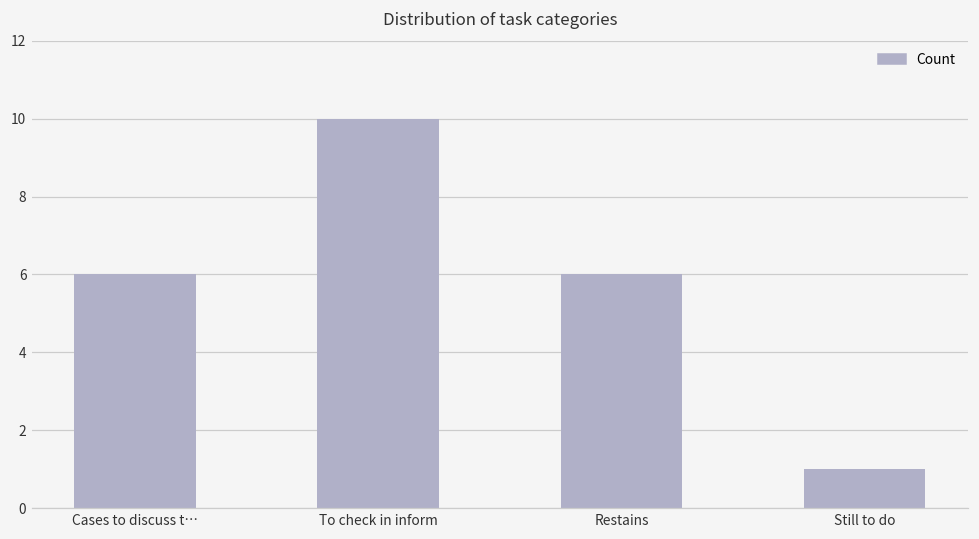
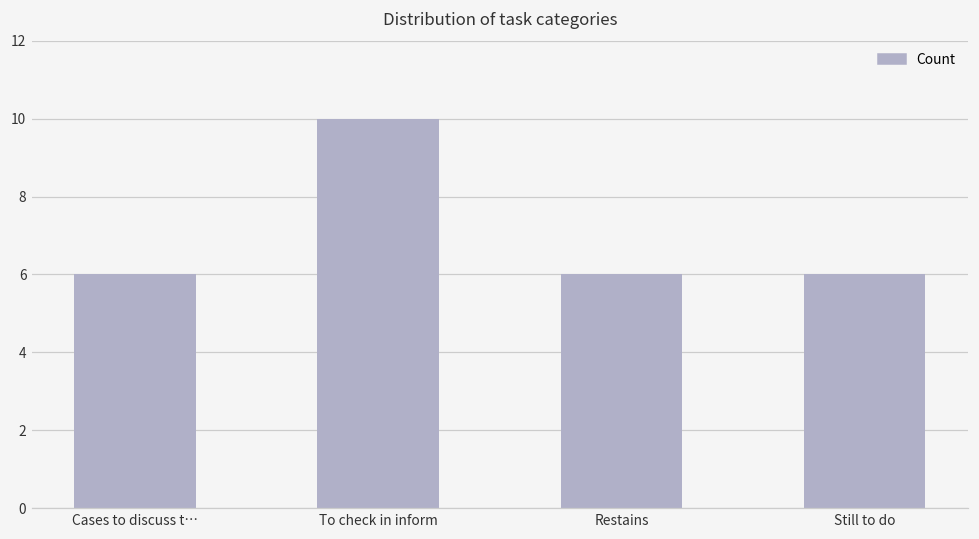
  {
    "Cases to discuss t…": 6,
    "To check in inform": 10,
    "Restains": 6,
-   "Still to do": 1
+   "Still to do": 6
  }
